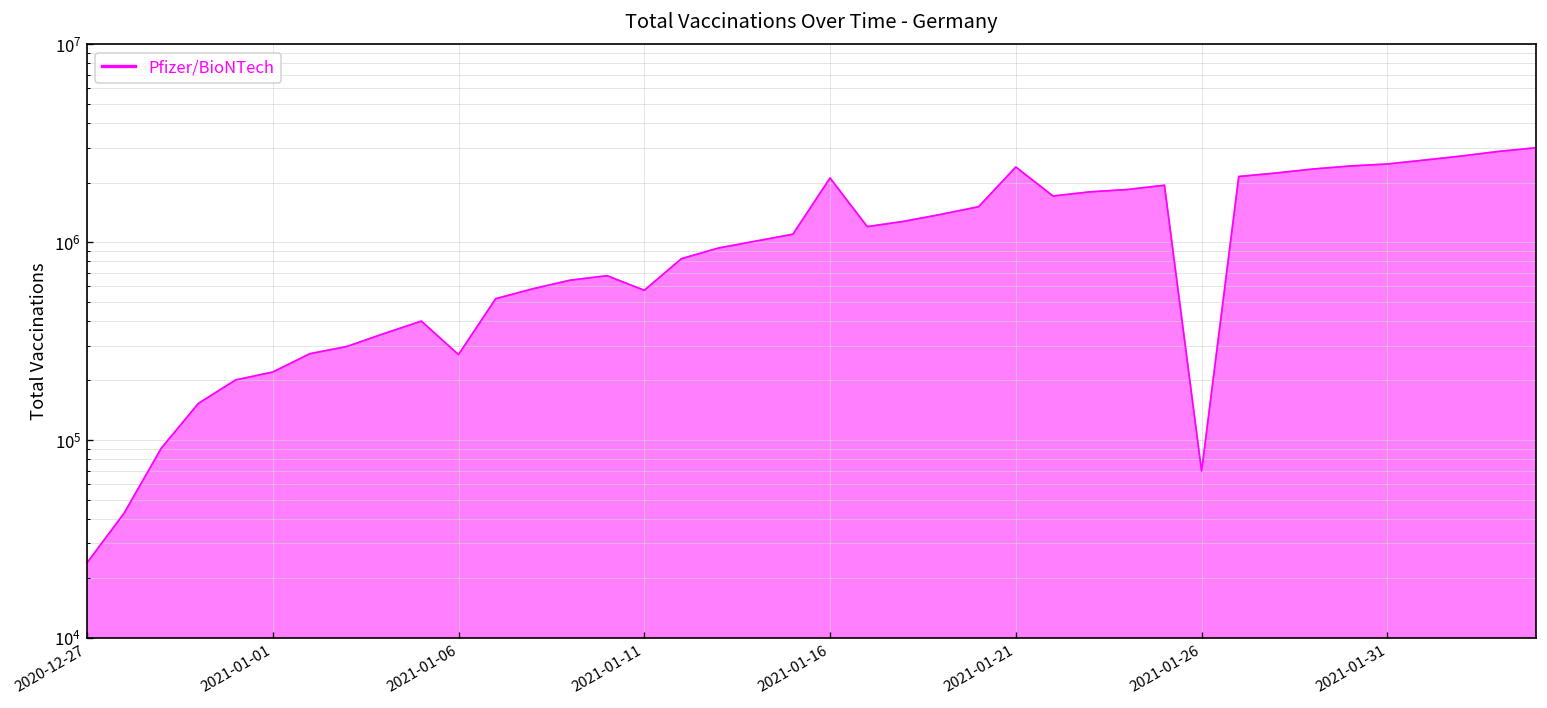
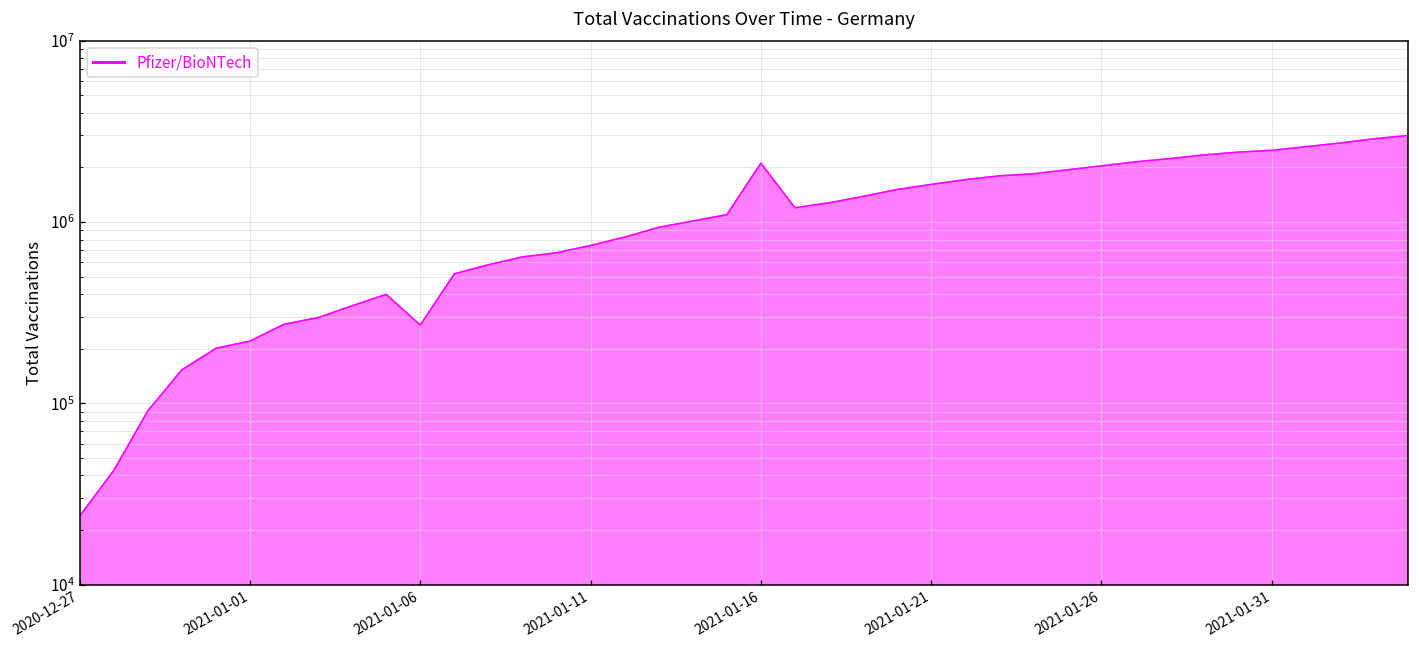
  {
    "2020-12-27": 24000,
    "2021-01-01": 220000,
    "2021-01-06": 270000,
-   "2021-01-11": 570000,
+   "2021-01-11": 700000,
    "2021-01-16": 2100000,
-   "2021-01-21": 2400000,
-   "2021-01-26": 70000,
+   "2021-01-21": 1600000,
+   "2021-01-26": 2000000,
    "2021-01-31": 2500000
  }
